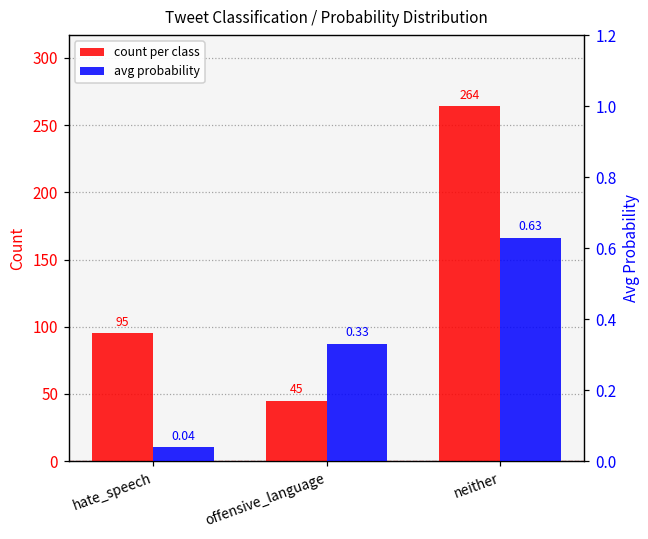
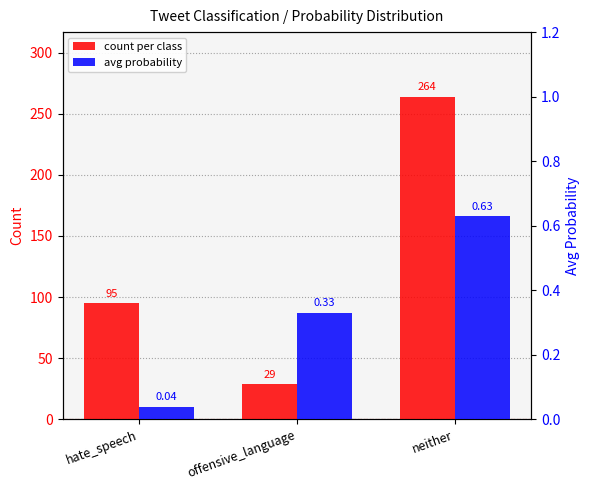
  {
    "count per class": {
      "hate_speech": 95,
-     "offensive_language": 45,
+     "offensive_language": 29,
      "neither": 264
    },
    "avg probability": {
      "hate_speech": 0.04,
      "offensive_language": 0.33,
      "neither": 0.63
    }
  }
